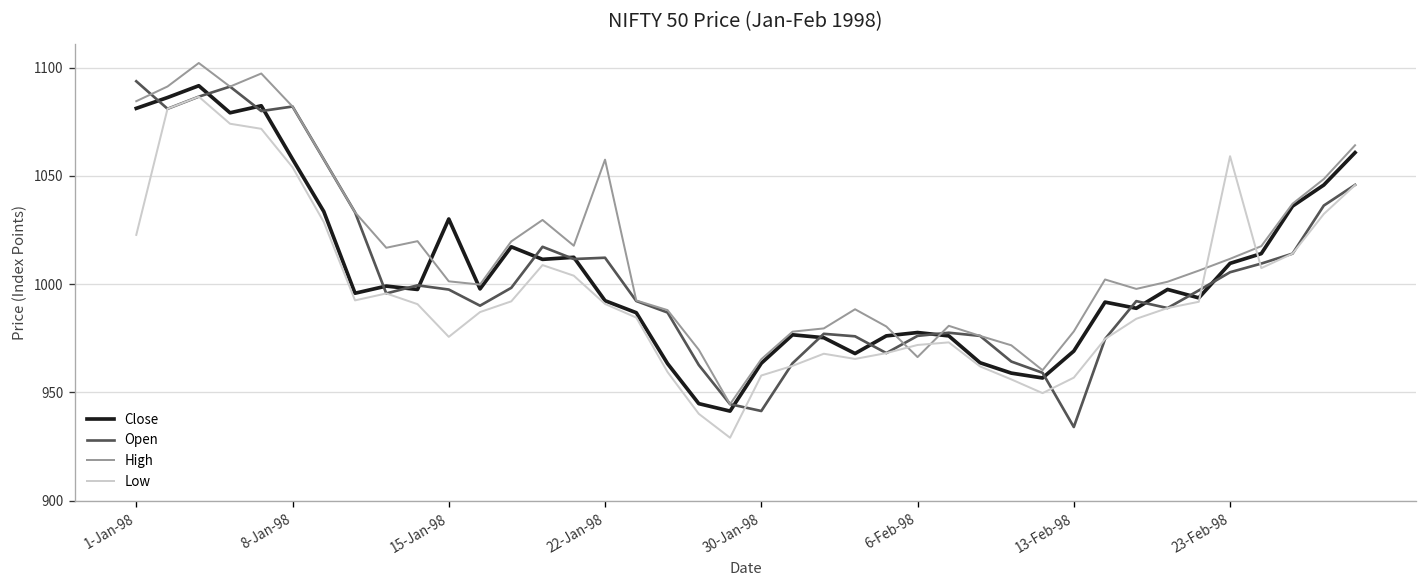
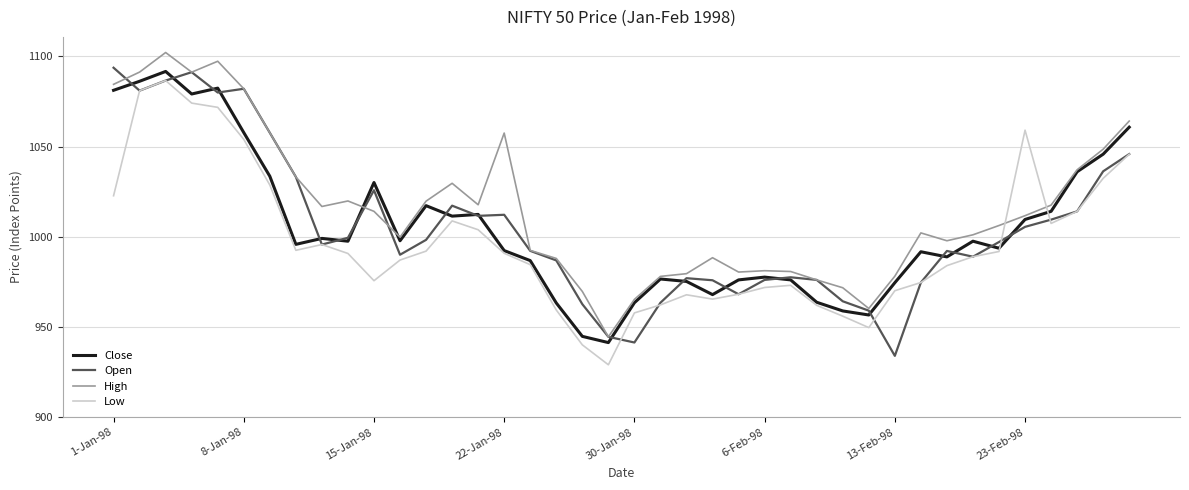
  {
    "Close": {
      "1-Jan-98": 1081,
      "8-Jan-98": 1058,
      "15-Jan-98": 1030,
      "22-Jan-98": 992,
      "30-Jan-98": 963,
      "6-Feb-98": 978,
-     "13-Feb-98": 969,
+     "13-Feb-98": 975,
      "23-Feb-98": 1010
    },
    "Open": {
      "1-Jan-98": 1094,
-     "15-Jan-98": 998,
+     "15-Jan-98": 1026,
      "22-Jan-98": 1012,
      "30-Jan-98": 941,
      "6-Feb-98": 976,
      "13-Feb-98": 934,
      "23-Feb-98": 1006
    },
    "High": {
      "1-Jan-98": 1085,
-     "15-Jan-98": 1001,
+     "15-Jan-98": 1014,
      "22-Jan-98": 1058,
      "30-Jan-98": 965,
-     "6-Feb-98": 966,
+     "6-Feb-98": 981,
      "13-Feb-98": 978,
      "23-Feb-98": 1012
    },
    "Low": {
      "1-Jan-98": 1023,
      "8-Jan-98": 1054,
      "15-Jan-98": 976,
      "22-Jan-98": 991,
      "30-Jan-98": 958,
      "6-Feb-98": 972,
-     "13-Feb-98": 957,
+     "13-Feb-98": 970,
      "23-Feb-98": 1059
    }
  }
